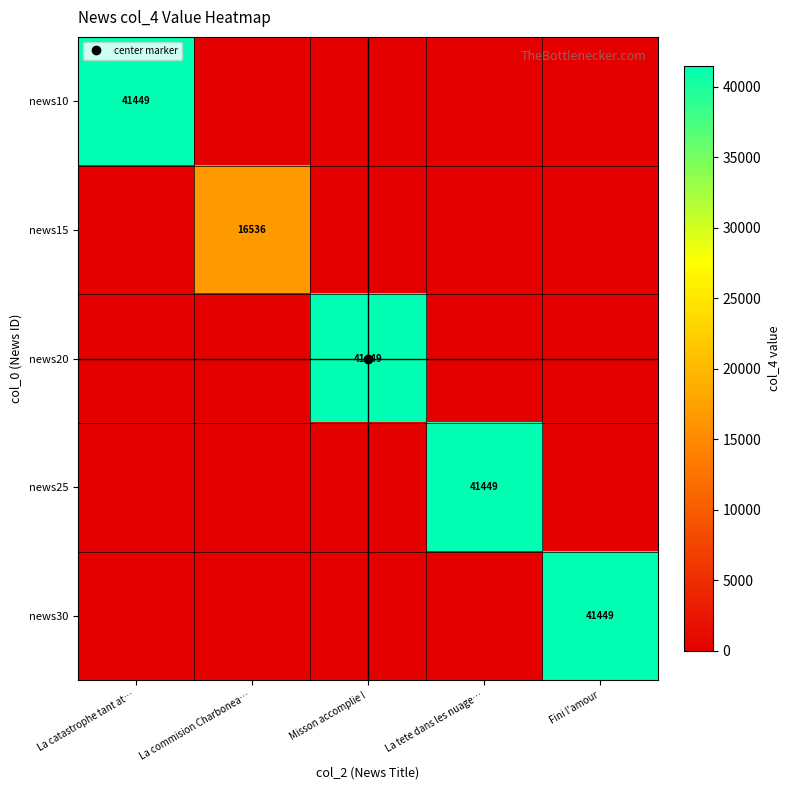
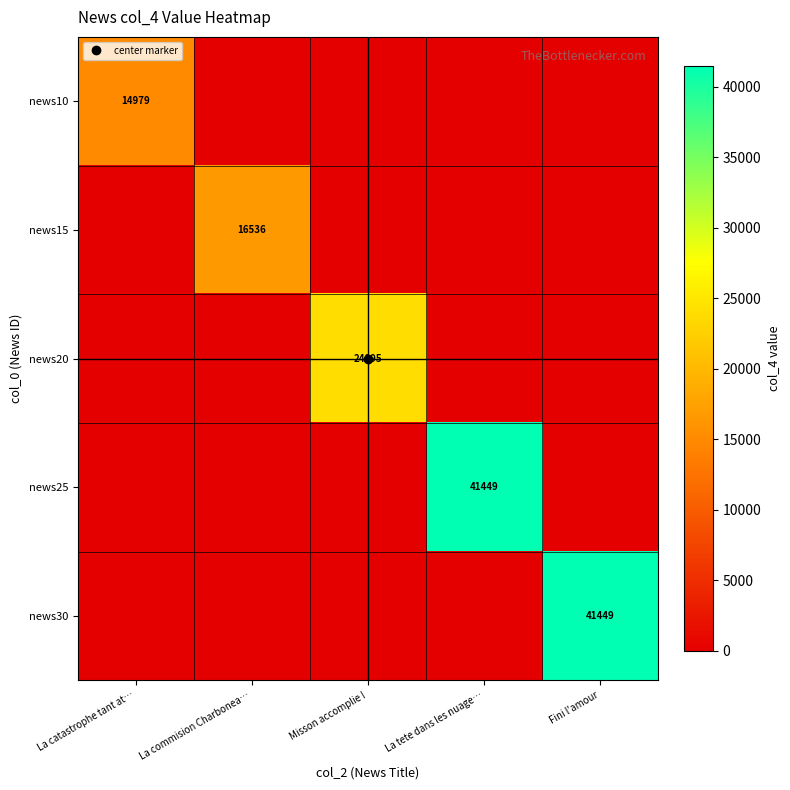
  {
    "news10": {
-     "La catastrophe tant at…": 41449
+     "La catastrophe tant at…": 14979
    },
    "news15": {
      "La commision Charbonea…": 16536
    },
    "news20": {
-     "Misson accomplie !": 41449
+     "Misson accomplie !": 24095
    },
    "news25": {
      "La tete dans les nuage…": 41449
    },
    "news30": {
      "Fini l'amour": 41449
    }
  }
